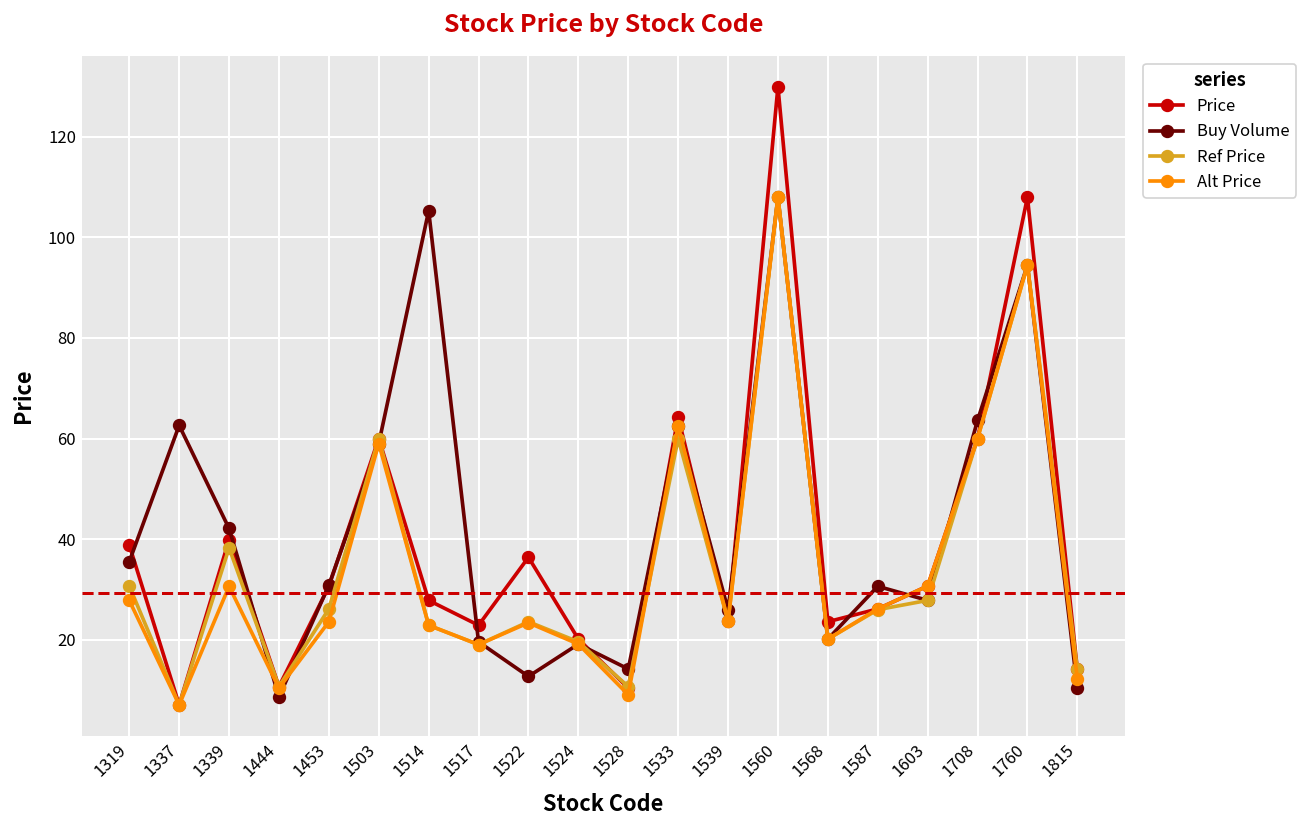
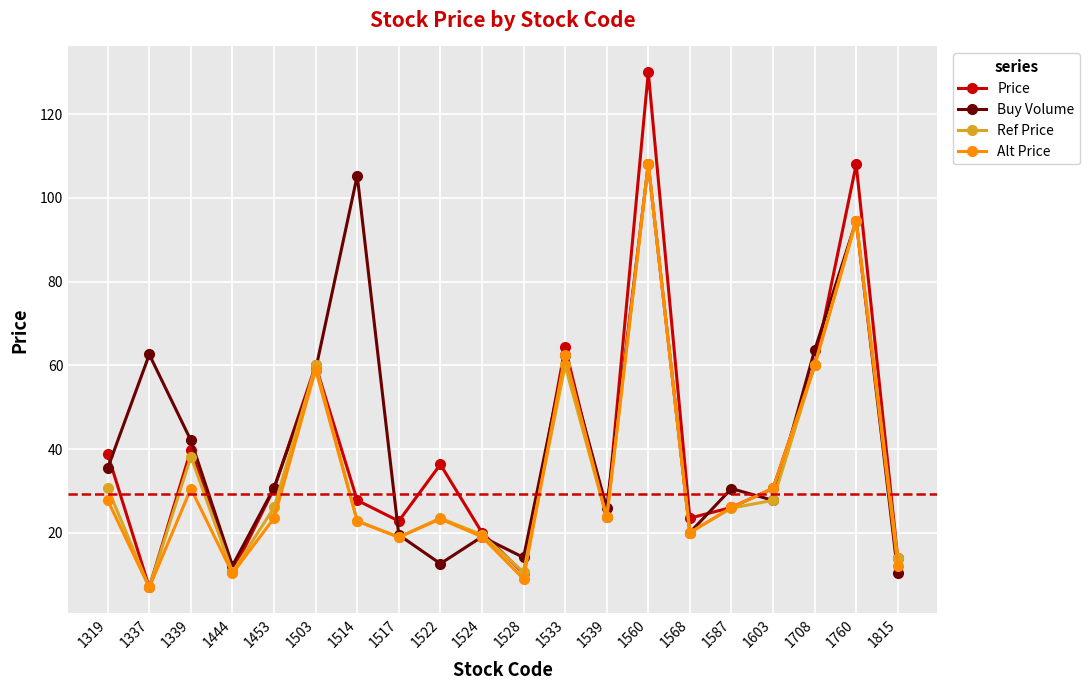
  {
    "Price": {
      "1319": 39,
      "1339": 40,
      "1514": 28,
      "1517": 23,
      "1522": 36,
      "1533": 64,
      "1560": 130,
      "1568": 24,
      "1760": 108
    },
    "Buy Volume": {
      "1319": 36,
      "1337": 63,
      "1339": 42,
-     "1444": 9,
+     "1444": 12,
      "1514": 105,
      "1522": 13,
      "1528": 14,
      "1539": 26,
      "1587": 31,
      "1708": 64,
      "1815": 10
    }
  }
